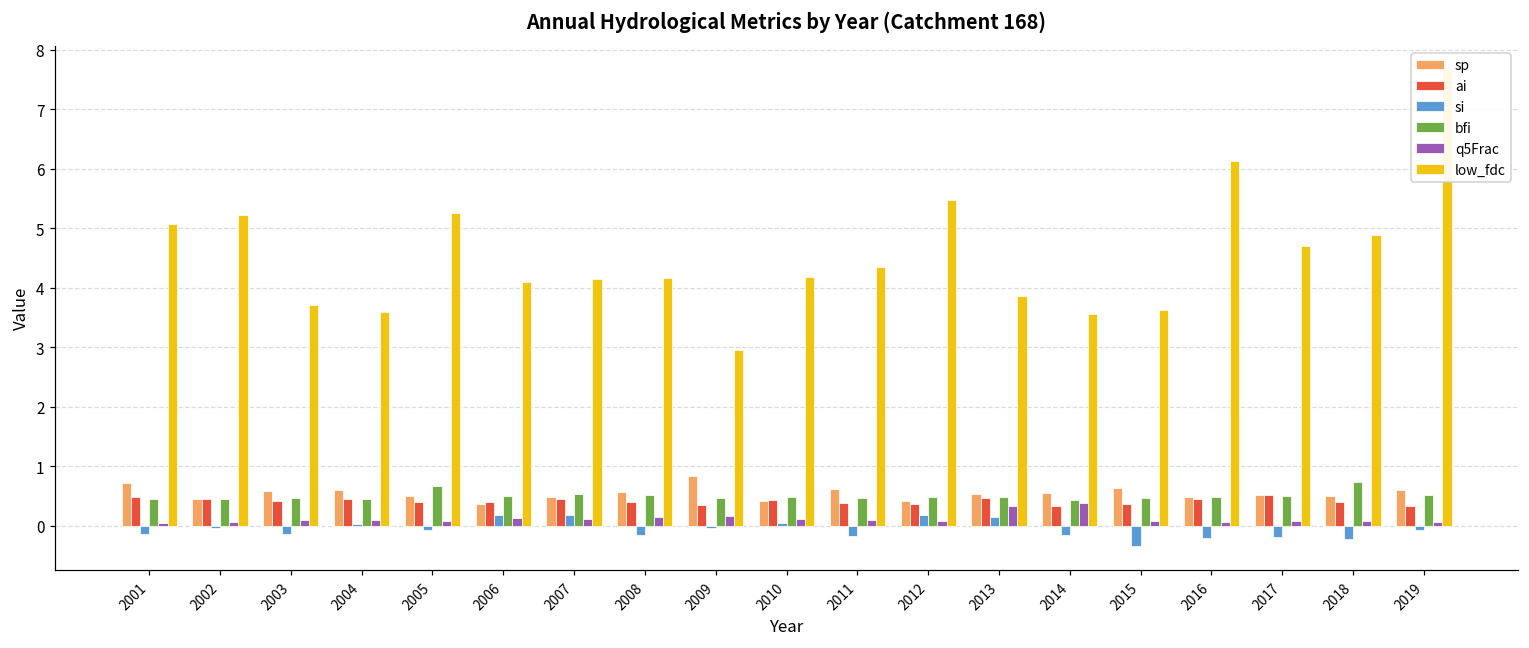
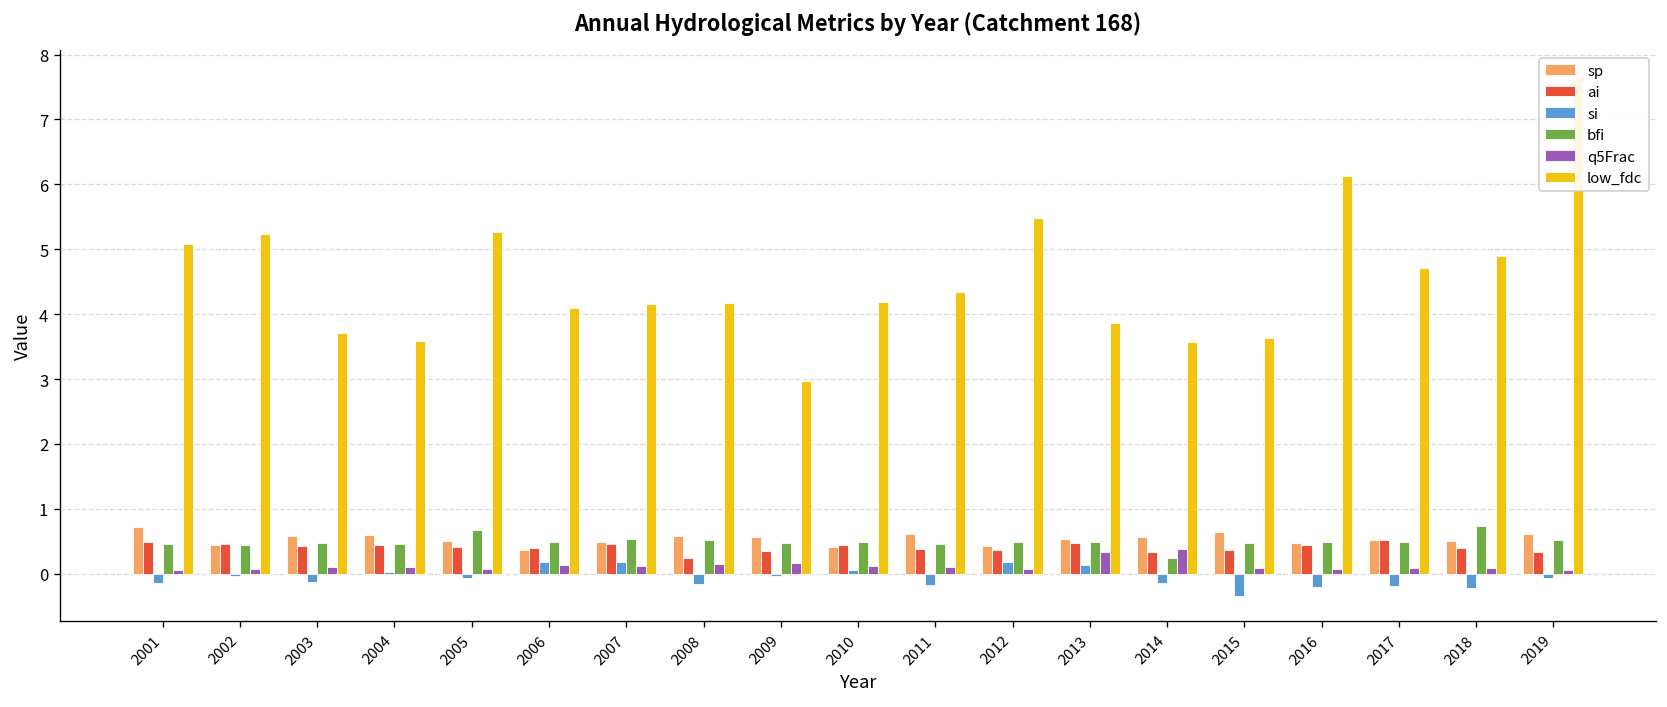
  {
    "sp": {
      "2001": 0.7,
      "2002": 0.4,
      "2003": 0.6,
      "2004": 0.6,
      "2005": 0.5,
      "2006": 0.4,
      "2007": 0.5,
      "2008": 0.6,
-     "2009": 0.8,
+     "2009": 0.6,
      "2010": 0.4,
      "2011": 0.6,
      "2012": 0.4,
      "2013": 0.5,
      "2014": 0.6,
      "2015": 0.6,
      "2016": 0.5,
      "2017": 0.5,
      "2018": 0.5,
      "2019": 0.6
    },
    "ai": {
      "2001": 0.5,
      "2002": 0.5,
      "2003": 0.4,
      "2004": 0.4,
      "2005": 0.4,
      "2006": 0.4,
      "2007": 0.5,
-     "2008": 0.4,
+     "2008": 0.2,
      "2009": 0.3,
      "2010": 0.4,
      "2011": 0.4,
      "2012": 0.4,
      "2013": 0.5,
      "2014": 0.3,
      "2015": 0.4,
      "2016": 0.4,
      "2017": 0.5,
      "2018": 0.4,
      "2019": 0.3
    },
    "si": {
      "2001": -0.1,
      "2003": -0.1,
      "2005": -0.1,
      "2006": 0.2,
      "2007": 0.2,
      "2008": -0.2,
      "2010": 0.1,
      "2011": -0.2,
      "2012": 0.2,
      "2013": 0.1,
      "2014": -0.1,
      "2015": -0.3,
      "2016": -0.2,
      "2017": -0.2,
      "2018": -0.2,
      "2019": -0.1
    },
    "bfi": {
      "2001": 0.5,
      "2002": 0.4,
      "2003": 0.5,
      "2004": 0.5,
      "2005": 0.7,
      "2006": 0.5,
      "2007": 0.5,
      "2008": 0.5,
      "2009": 0.5,
      "2010": 0.5,
      "2011": 0.5,
      "2012": 0.5,
      "2013": 0.5,
-     "2014": 0.4,
+     "2014": 0.2,
      "2015": 0.5,
      "2016": 0.5,
      "2017": 0.5,
      "2018": 0.7,
      "2019": 0.5
    },
    "q5Frac": {
      "2001": 0.0,
      "2002": 0.1,
      "2003": 0.1,
      "2004": 0.1,
      "2005": 0.1,
      "2006": 0.1,
      "2007": 0.1,
      "2008": 0.1,
      "2009": 0.2,
      "2010": 0.1,
      "2011": 0.1,
      "2012": 0.1,
      "2013": 0.3,
      "2014": 0.4,
      "2015": 0.1,
      "2016": 0.1,
      "2017": 0.1,
      "2018": 0.1,
      "2019": 0.1
    },
    "low_fdc": {
      "2001": 5.1,
      "2002": 5.2,
      "2003": 3.7,
      "2004": 3.6,
      "2005": 5.3,
      "2006": 4.1,
      "2007": 4.2,
      "2008": 4.2,
      "2009": 3.0,
      "2010": 4.2,
      "2011": 4.3,
      "2012": 5.5,
      "2013": 3.9,
      "2014": 3.6,
      "2015": 3.6,
      "2016": 6.1,
      "2017": 4.7,
      "2018": 4.9
    }
  }
